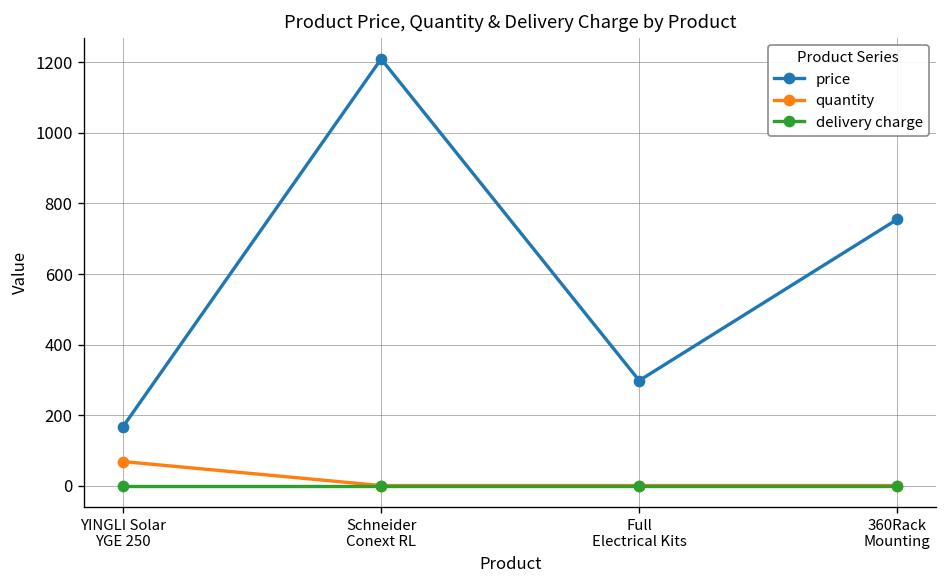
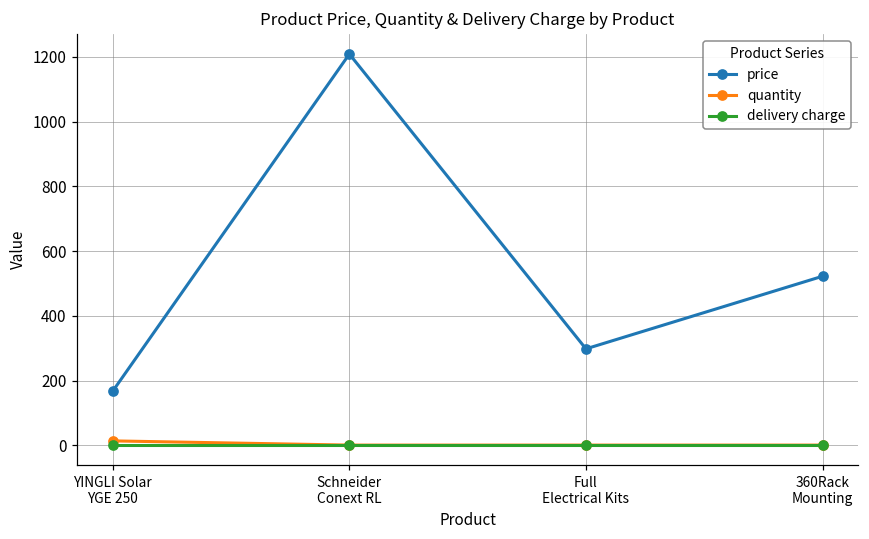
  {
    "price": {
      "YINGLI Solar YGE 250": 170,
      "Schneider Conext RL": 1210,
      "Full Electrical Kits": 300,
-     "360Rack Mounting": 750
+     "360Rack Mounting": 520
    },
    "quantity": {
-     "YINGLI Solar YGE 250": 70
+     "YINGLI Solar YGE 250": 10
    },
    "delivery charge": {
      "YINGLI Solar YGE 250": 0
    }
  }
